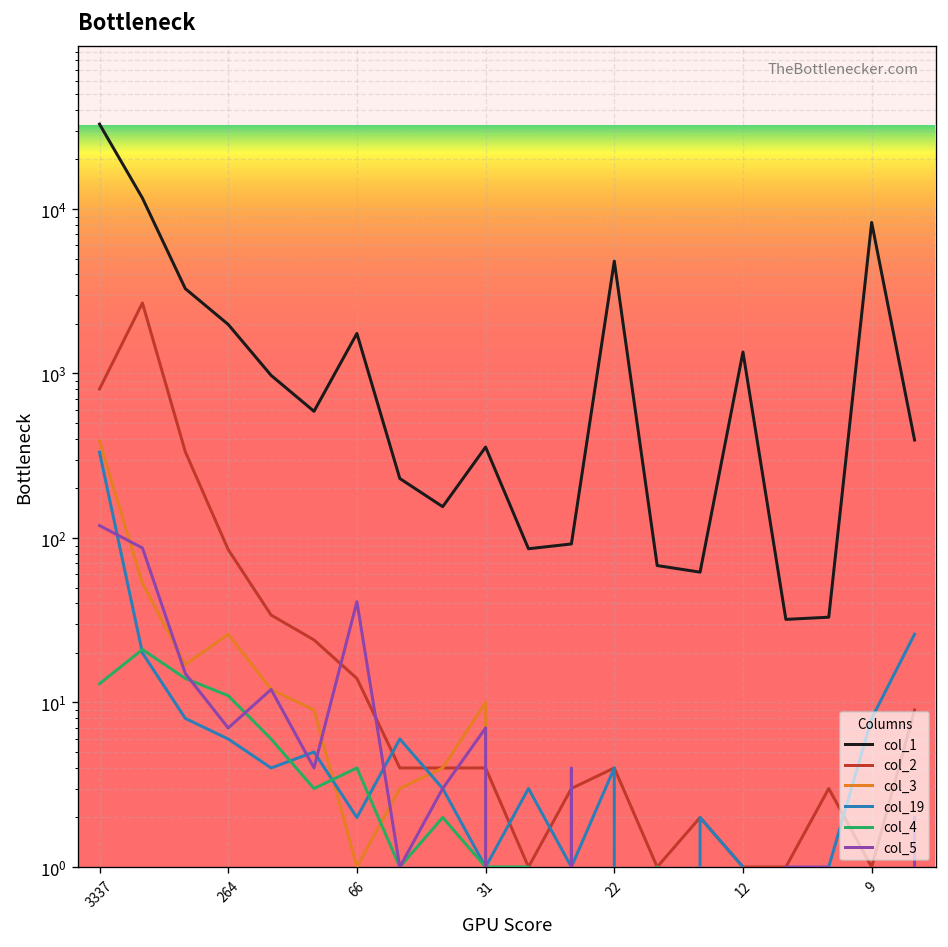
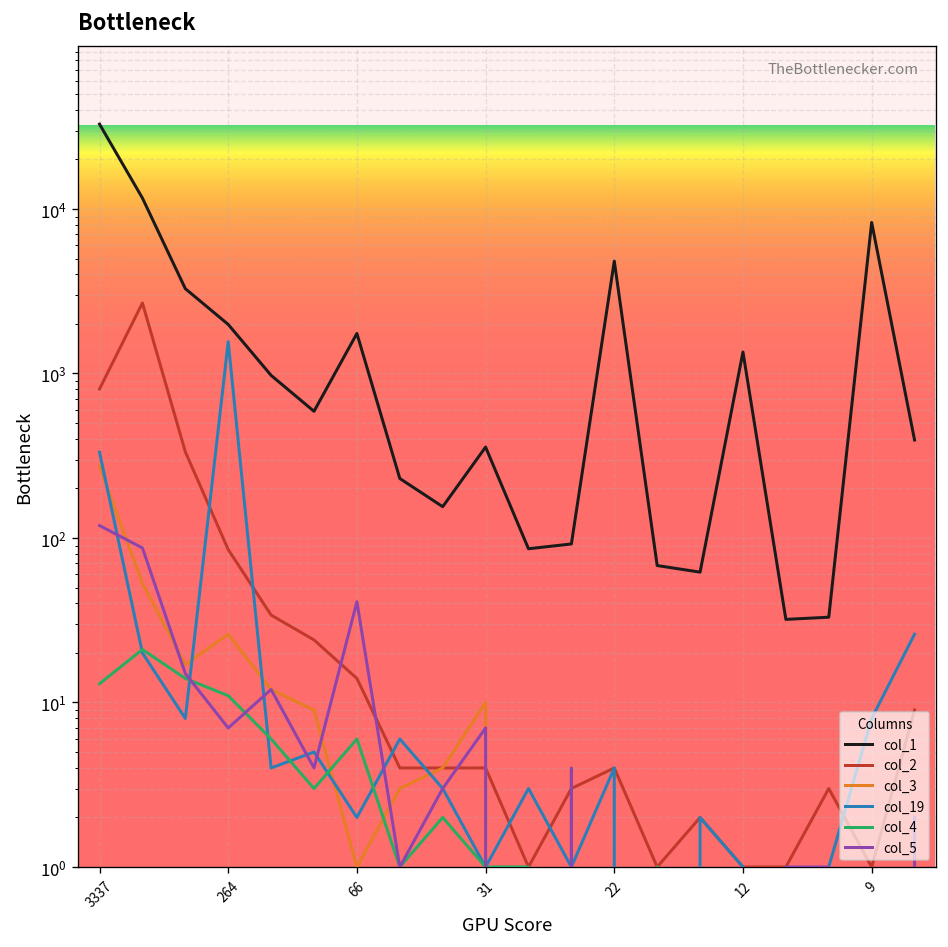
  {
    "col_1": {
      "3337": 33000,
      "264": 2000,
      "66": 1800,
      "31": 360,
      "22": 4800,
      "12": 1400,
      "9": 8000
    },
    "col_2": {
      "3337": 800,
      "264": 90,
      "66": 14,
      "31": 4,
      "9": 1
    },
    "col_3": {
-     "3337": 390,
+     "3337": 270,
      "264": 26,
      "66": 1,
      "31": 10
    },
    "col_19": {
      "3337": 330,
-     "264": 6,
+     "264": 1600,
      "66": 2,
      "9": 8
    },
    "col_4": {
      "3337": 13,
      "264": 11,
-     "66": 4
+     "66": 6
    },
    "col_5": {
      "3337": 120,
      "264": 7,
      "66": 41,
      "31": 7
    }
  }
